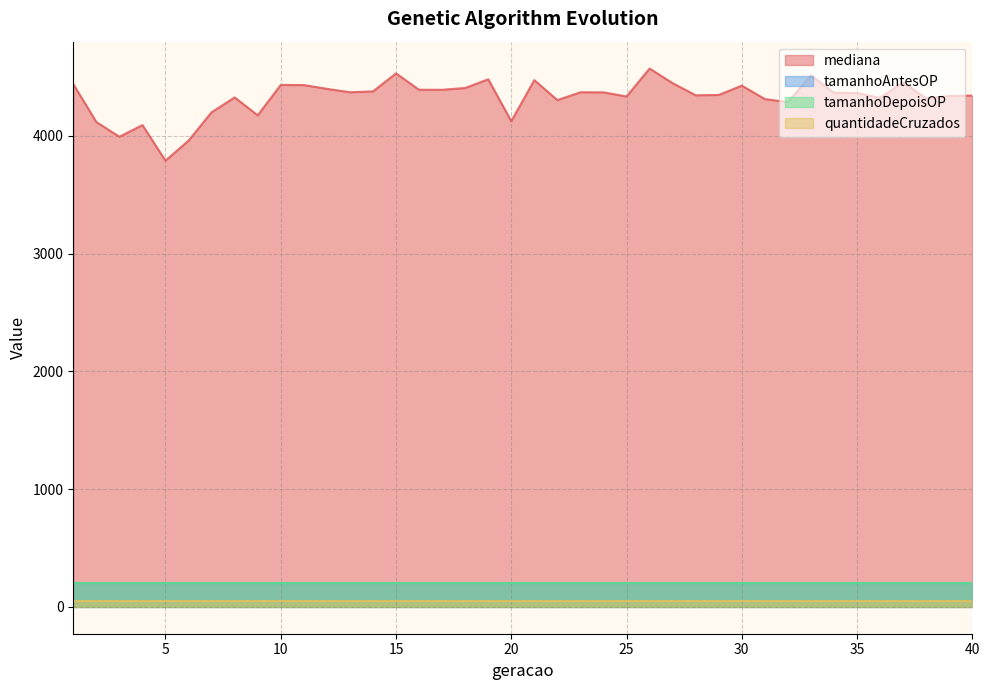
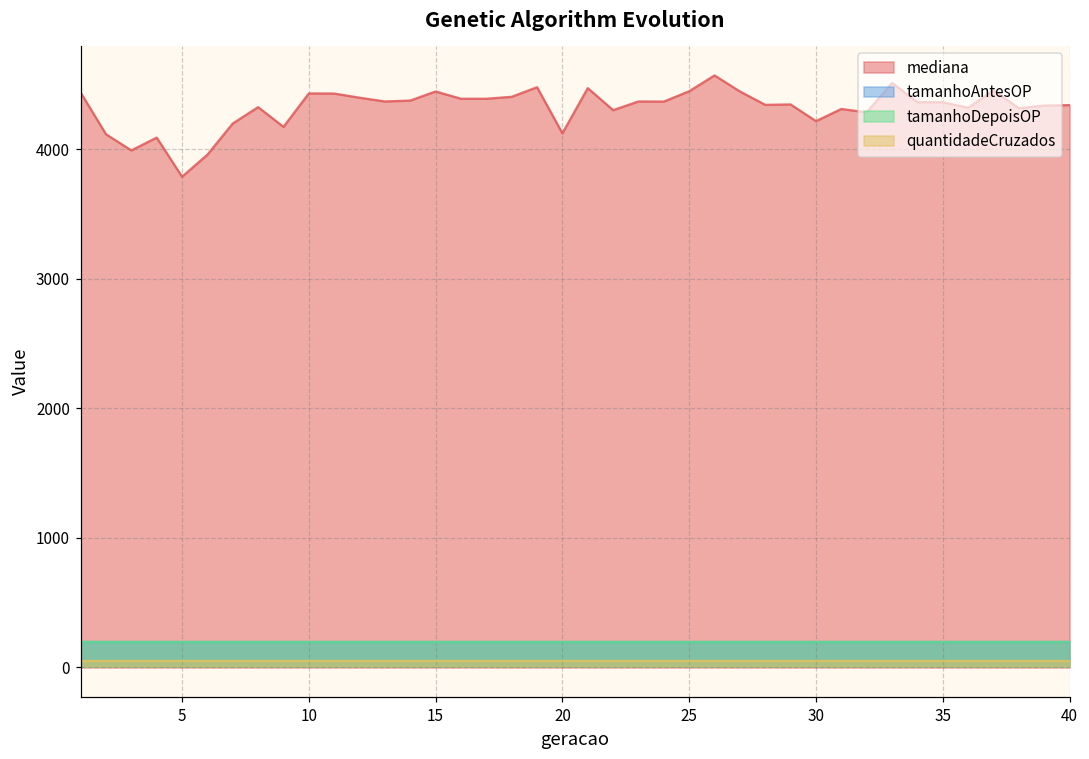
  {
    "mediana": {
      "5": 3790,
      "10": 4430,
-     "15": 4530,
+     "15": 4450,
      "20": 4120,
-     "25": 4330,
-     "30": 4430,
+     "25": 4450,
+     "30": 4220,
      "40": 4340
    },
    "tamanhoDepoisOP": {
      "5": 200,
      "10": 200,
      "15": 200,
      "20": 200,
      "25": 200,
      "30": 200,
      "35": 200,
      "40": 200
    },
    "quantidadeCruzados": {
      "5": 50,
      "10": 50,
      "15": 50,
      "20": 50,
      "25": 50,
      "30": 50,
      "35": 50,
      "40": 50
    }
  }
